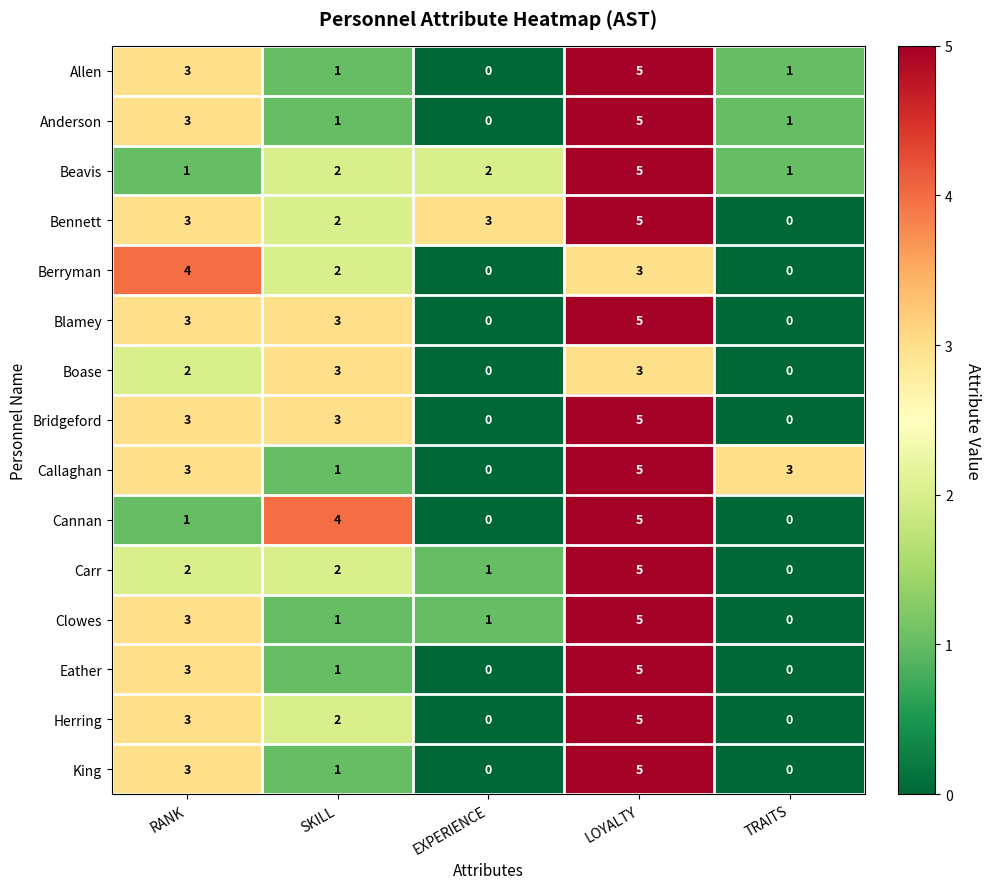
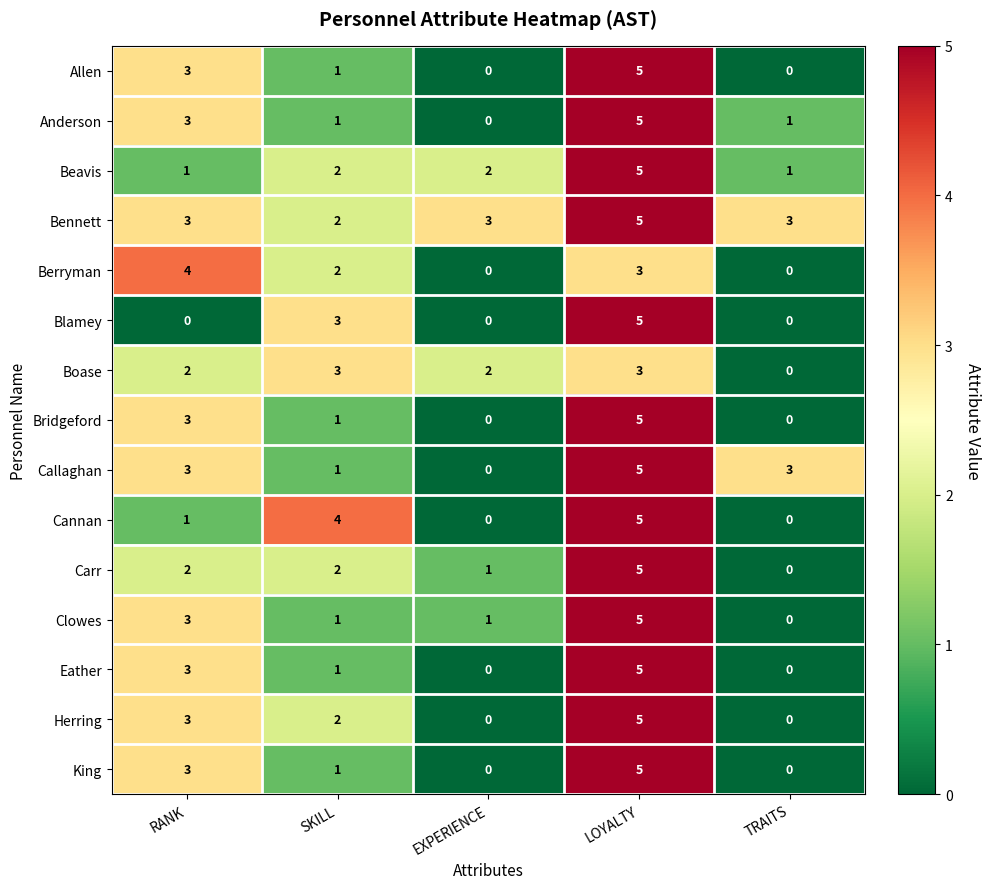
  {
    "Allen": {
      "RANK": 3,
      "SKILL": 1,
      "EXPERIENCE": 0,
      "LOYALTY": 5,
-     "TRAITS": 1
+     "TRAITS": 0
    },
    "Anderson": {
      "RANK": 3,
      "SKILL": 1,
      "EXPERIENCE": 0,
      "LOYALTY": 5,
      "TRAITS": 1
    },
    "Beavis": {
      "RANK": 1,
      "SKILL": 2,
      "EXPERIENCE": 2,
      "LOYALTY": 5,
      "TRAITS": 1
    },
    "Bennett": {
      "RANK": 3,
      "SKILL": 2,
      "EXPERIENCE": 3,
      "LOYALTY": 5,
-     "TRAITS": 0
+     "TRAITS": 3
    },
    "Berryman": {
      "RANK": 4,
      "SKILL": 2,
      "EXPERIENCE": 0,
      "LOYALTY": 3,
      "TRAITS": 0
    },
    "Blamey": {
-     "RANK": 3,
+     "RANK": 0,
      "SKILL": 3,
      "EXPERIENCE": 0,
      "LOYALTY": 5,
      "TRAITS": 0
    },
    "Boase": {
      "RANK": 2,
      "SKILL": 3,
-     "EXPERIENCE": 0,
+     "EXPERIENCE": 2,
      "LOYALTY": 3,
      "TRAITS": 0
    },
    "Bridgeford": {
      "RANK": 3,
-     "SKILL": 3,
+     "SKILL": 1,
      "EXPERIENCE": 0,
      "LOYALTY": 5,
      "TRAITS": 0
    },
    "Callaghan": {
      "RANK": 3,
      "SKILL": 1,
      "EXPERIENCE": 0,
      "LOYALTY": 5,
      "TRAITS": 3
    },
    "Cannan": {
      "RANK": 1,
      "SKILL": 4,
      "EXPERIENCE": 0,
      "LOYALTY": 5,
      "TRAITS": 0
    },
    "Carr": {
      "RANK": 2,
      "SKILL": 2,
      "EXPERIENCE": 1,
      "LOYALTY": 5,
      "TRAITS": 0
    },
    "Clowes": {
      "RANK": 3,
      "SKILL": 1,
      "EXPERIENCE": 1,
      "LOYALTY": 5,
      "TRAITS": 0
    },
    "Eather": {
      "RANK": 3,
      "SKILL": 1,
      "EXPERIENCE": 0,
      "LOYALTY": 5,
      "TRAITS": 0
    },
    "Herring": {
      "RANK": 3,
      "SKILL": 2,
      "EXPERIENCE": 0,
      "LOYALTY": 5,
      "TRAITS": 0
    },
    "King": {
      "RANK": 3,
      "SKILL": 1,
      "EXPERIENCE": 0,
      "LOYALTY": 5,
      "TRAITS": 0
    }
  }
